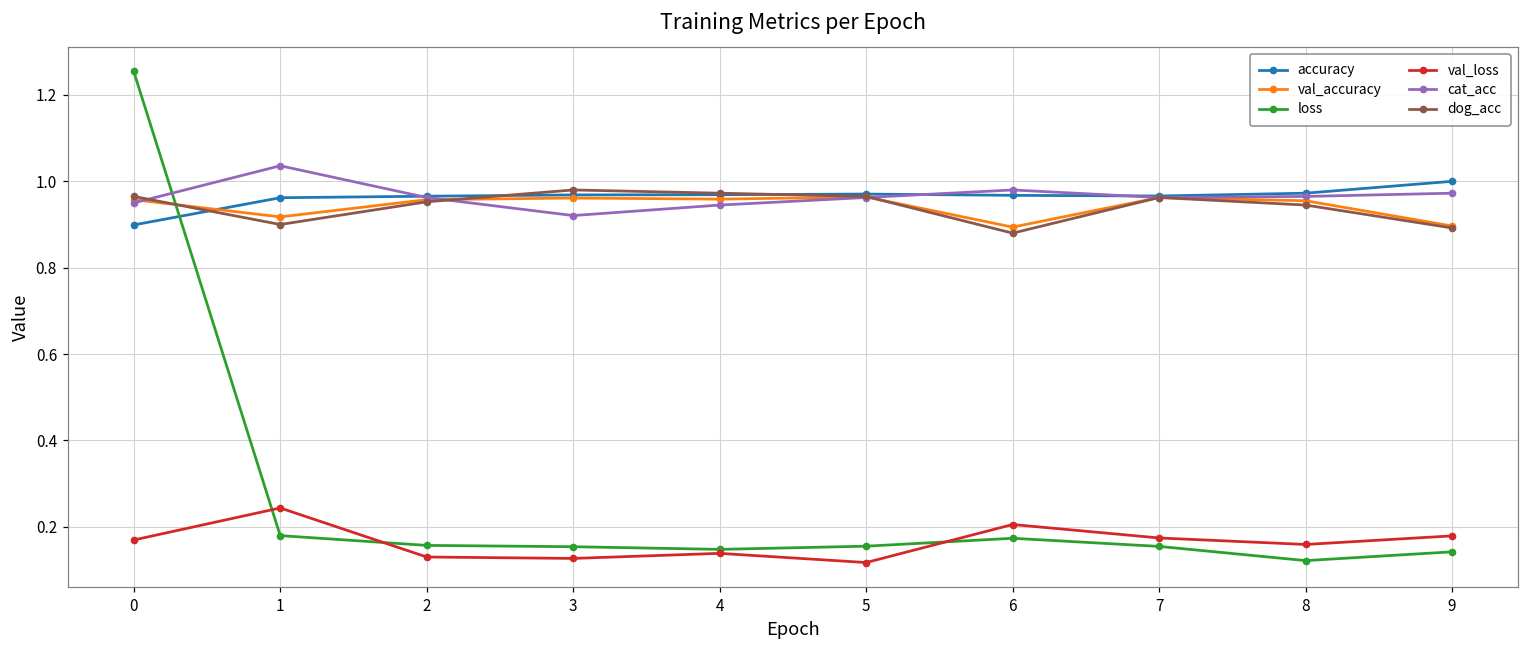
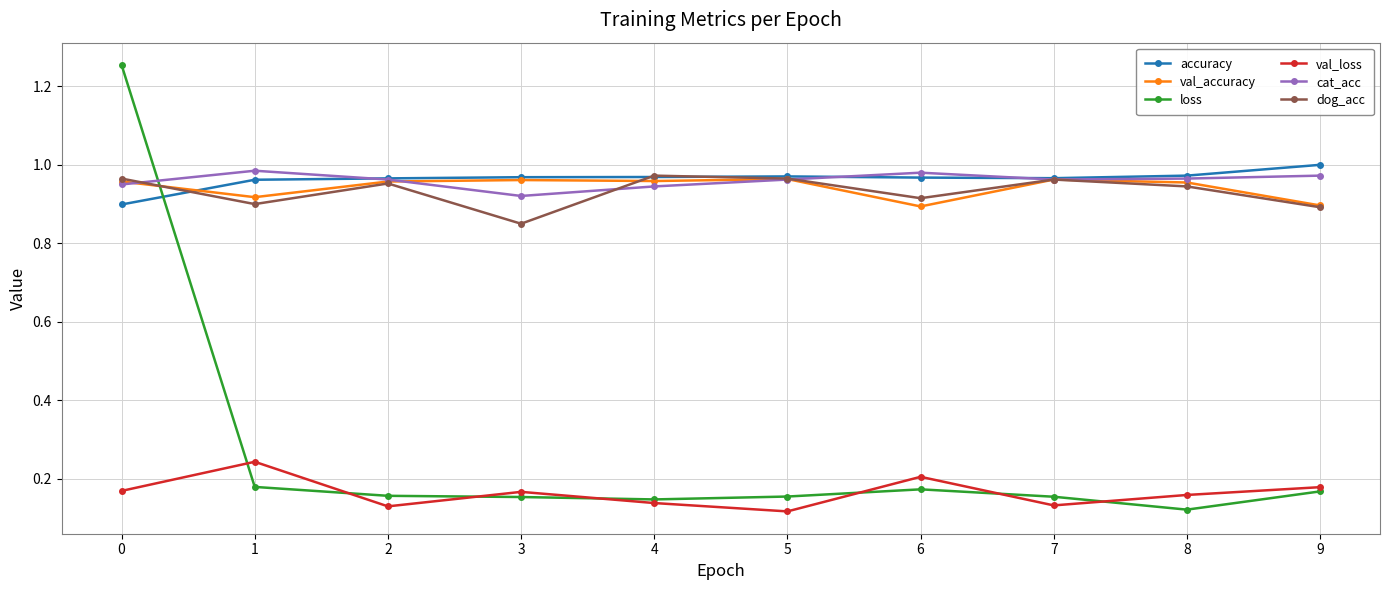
  {
    "accuracy": {
      "0": 0.90,
      "1": 0.96,
      "3": 0.97,
      "6": 0.97,
      "8": 0.97,
      "9": 1.00
    },
    "val_accuracy": {
      "0": 0.96,
      "1": 0.92,
      "3": 0.96,
      "4": 0.96,
      "6": 0.89,
      "8": 0.96
    },
    "loss": {
      "0": 1.25,
      "1": 0.18,
      "2": 0.16,
      "3": 0.15,
      "4": 0.15,
      "5": 0.16,
      "6": 0.17,
      "7": 0.15,
      "8": 0.12,
-     "9": 0.14
+     "9": 0.17
    },
    "val_loss": {
      "0": 0.17,
      "1": 0.24,
      "2": 0.13,
-     "3": 0.13,
+     "3": 0.17,
      "4": 0.14,
      "5": 0.12,
      "6": 0.21,
-     "7": 0.17,
+     "7": 0.13,
      "8": 0.16,
      "9": 0.18
    },
    "cat_acc": {
      "0": 0.95,
-     "1": 1.04,
+     "1": 0.99,
      "3": 0.92,
      "4": 0.95,
      "6": 0.98,
      "8": 0.97,
      "9": 0.97
    },
    "dog_acc": {
      "0": 0.97,
      "1": 0.90,
-     "3": 0.98,
-     "6": 0.88,
+     "3": 0.85,
+     "6": 0.92,
      "8": 0.95
    }
  }
